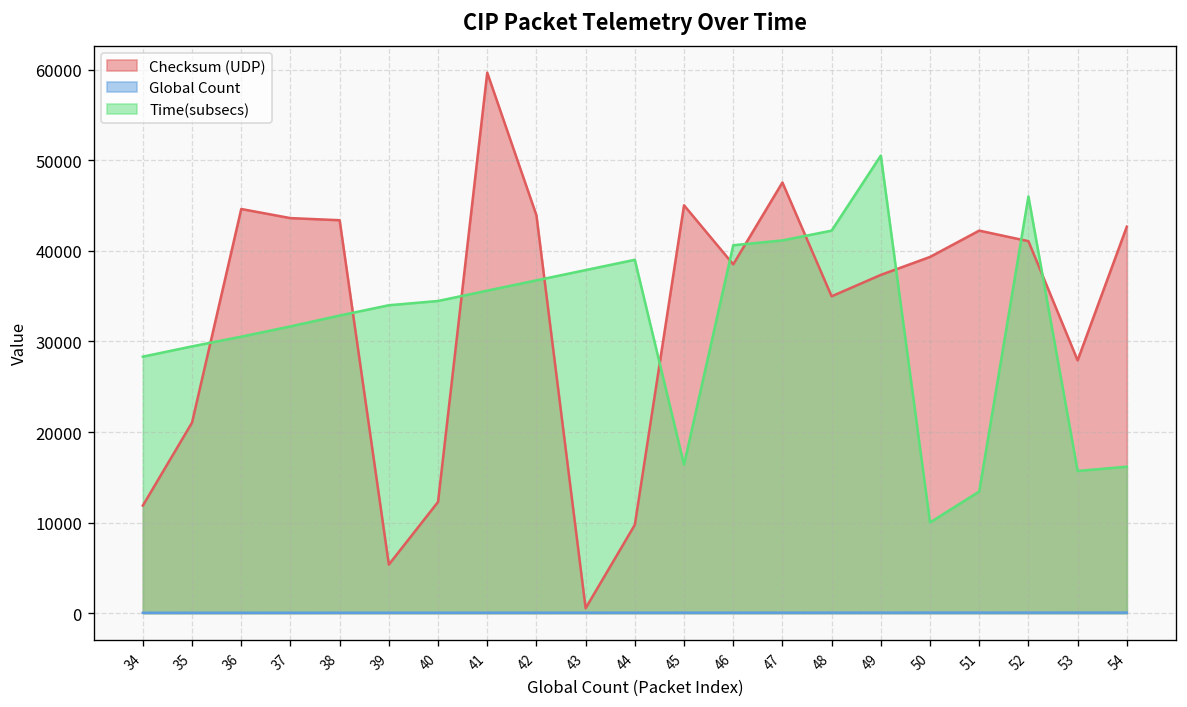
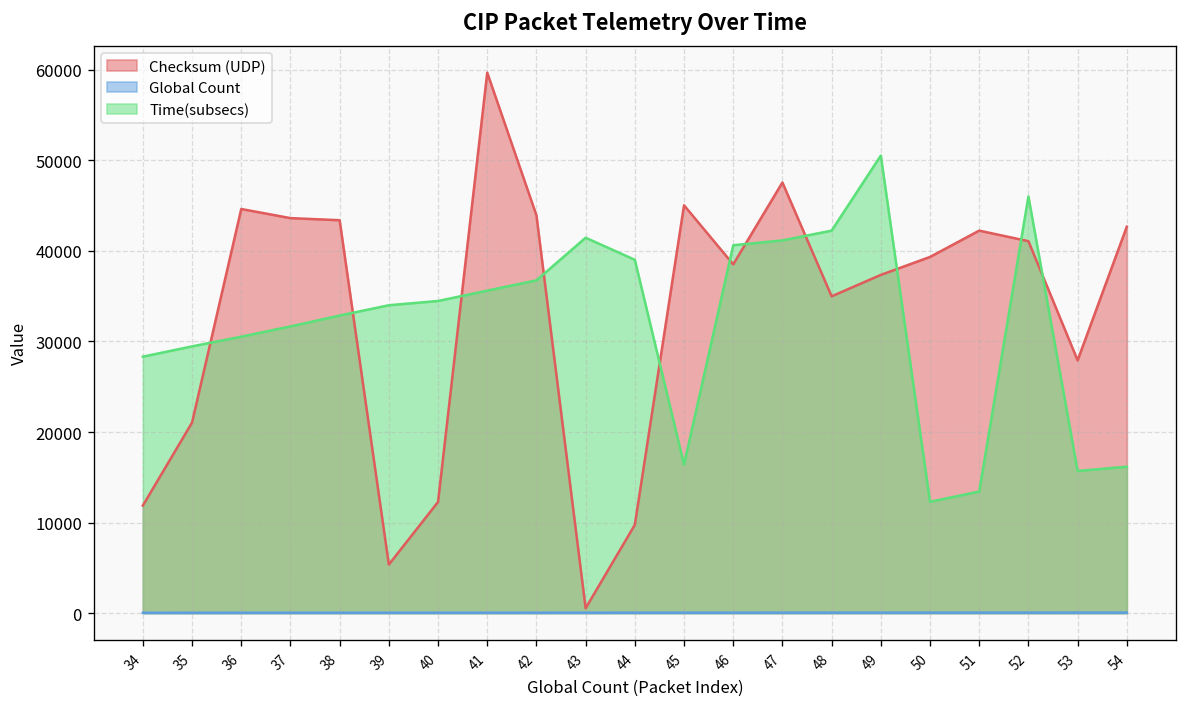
  {
    "Checksum (UDP)": {
      "34": 12000,
      "35": 21000,
      "36": 45000,
      "37": 44000,
      "38": 43000,
      "39": 5000,
      "40": 12000,
      "41": 60000,
      "42": 44000,
      "43": 1000,
      "44": 10000,
      "45": 45000,
      "46": 39000,
      "47": 48000,
      "48": 35000,
      "49": 37000,
      "50": 39000,
      "51": 42000,
      "52": 41000,
      "53": 28000,
      "54": 43000
    },
    "Global Count": {
      "34": 0,
      "35": 0,
      "36": 0,
      "37": 0,
      "38": 0,
      "39": 0,
      "40": 0,
      "41": 0,
      "42": 0,
      "43": 0,
      "44": 0,
      "45": 0,
      "46": 0,
      "47": 0,
      "48": 0,
      "49": 0,
      "50": 0,
      "51": 0,
      "52": 0,
      "53": 0,
      "54": 0
    },
    "Time(subsecs)": {
      "34": 28000,
      "35": 29000,
      "36": 31000,
      "37": 32000,
      "38": 33000,
      "39": 34000,
      "40": 34000,
      "41": 36000,
      "42": 37000,
-     "43": 38000,
+     "43": 41000,
      "44": 39000,
      "45": 16000,
      "46": 41000,
      "47": 41000,
      "48": 42000,
      "49": 51000,
-     "50": 10000,
+     "50": 12000,
      "51": 13000,
      "52": 46000,
      "53": 16000,
      "54": 16000
    }
  }
